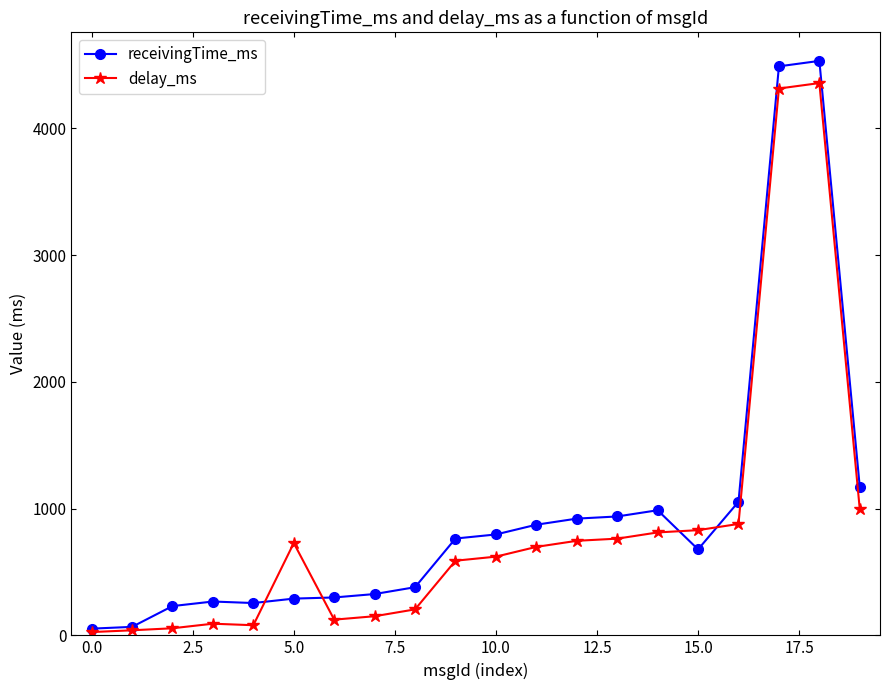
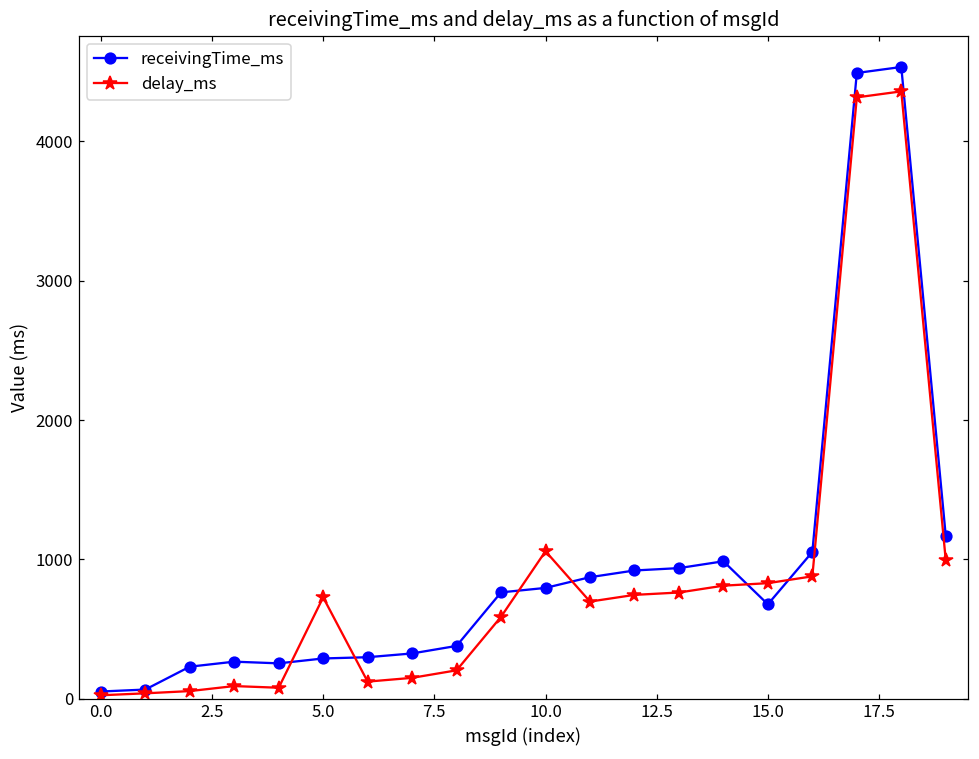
  {
    "receivingTime_ms": {
      "0.0": 50,
      "5.0": 290,
      "10.0": 800,
      "15.0": 680
    },
    "delay_ms": {
      "0.0": 30,
      "5.0": 730,
-     "10.0": 620,
+     "10.0": 1060,
      "15.0": 830
    }
  }
